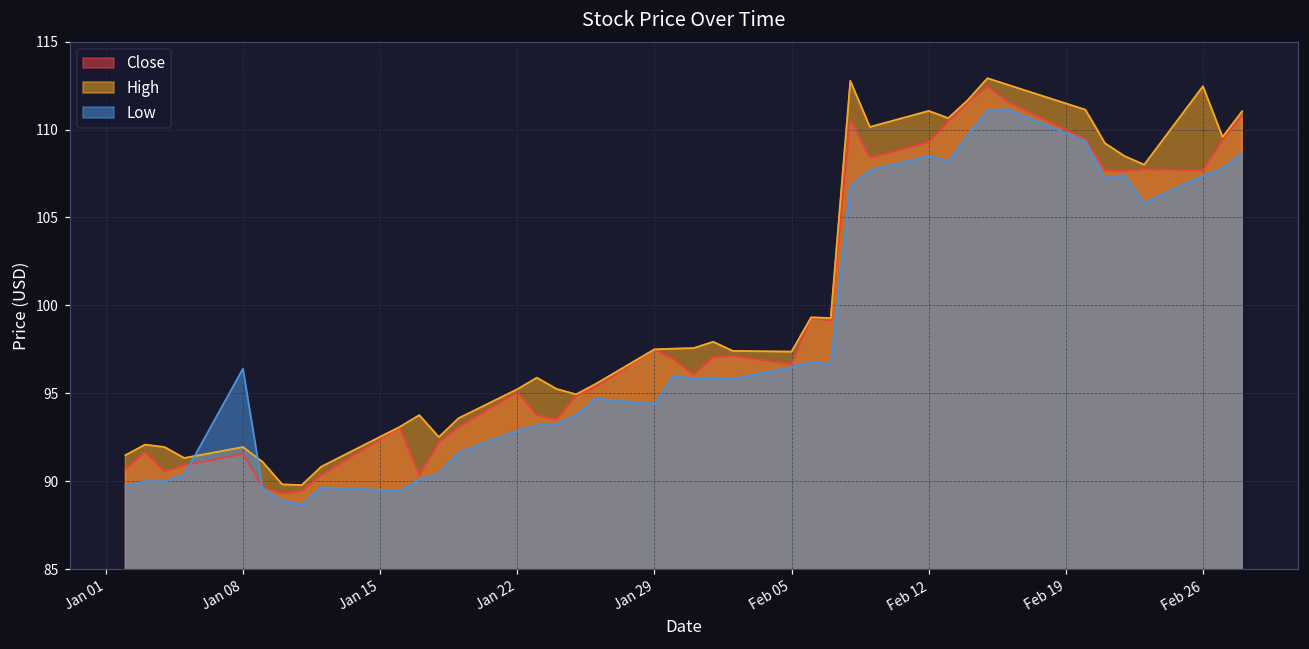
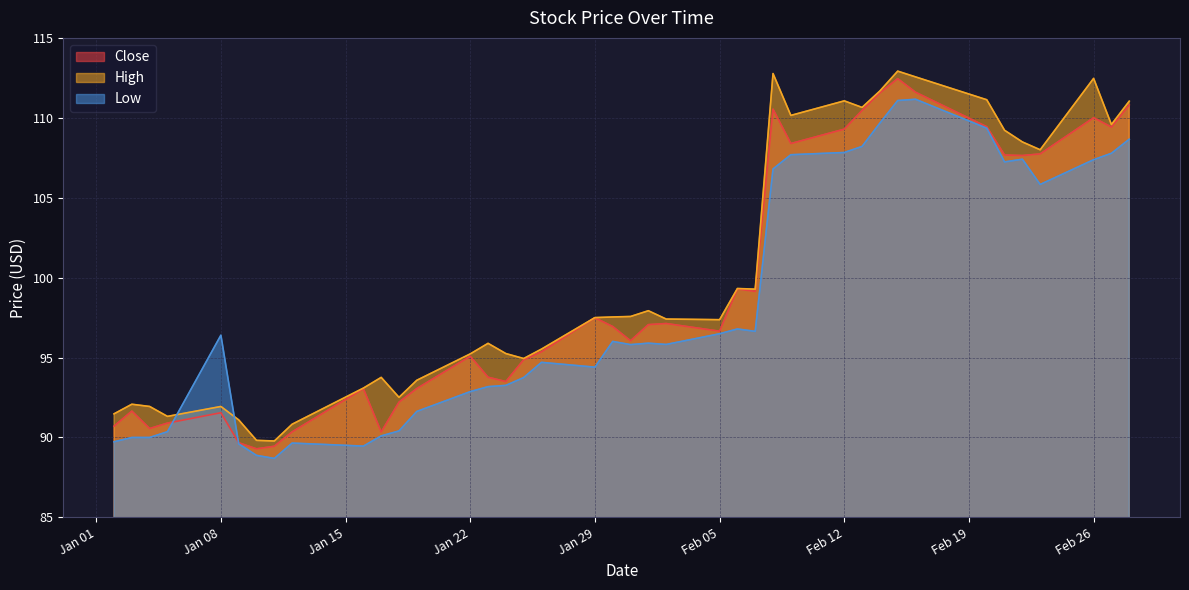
  {
    "Close": {
      "Jan 08": 91.6,
      "Feb 12": 109.3,
-     "Feb 26": 107.7
+     "Feb 26": 110.0
    },
    "High": {
      "Jan 08": 91.9,
      "Feb 05": 97.4,
      "Feb 12": 111.1,
      "Feb 26": 112.5
    },
    "Low": {
      "Jan 08": 96.4,
      "Jan 22": 92.9,
      "Jan 29": 94.4,
-     "Feb 12": 108.5,
+     "Feb 12": 107.8,
      "Feb 26": 107.4
    }
  }
